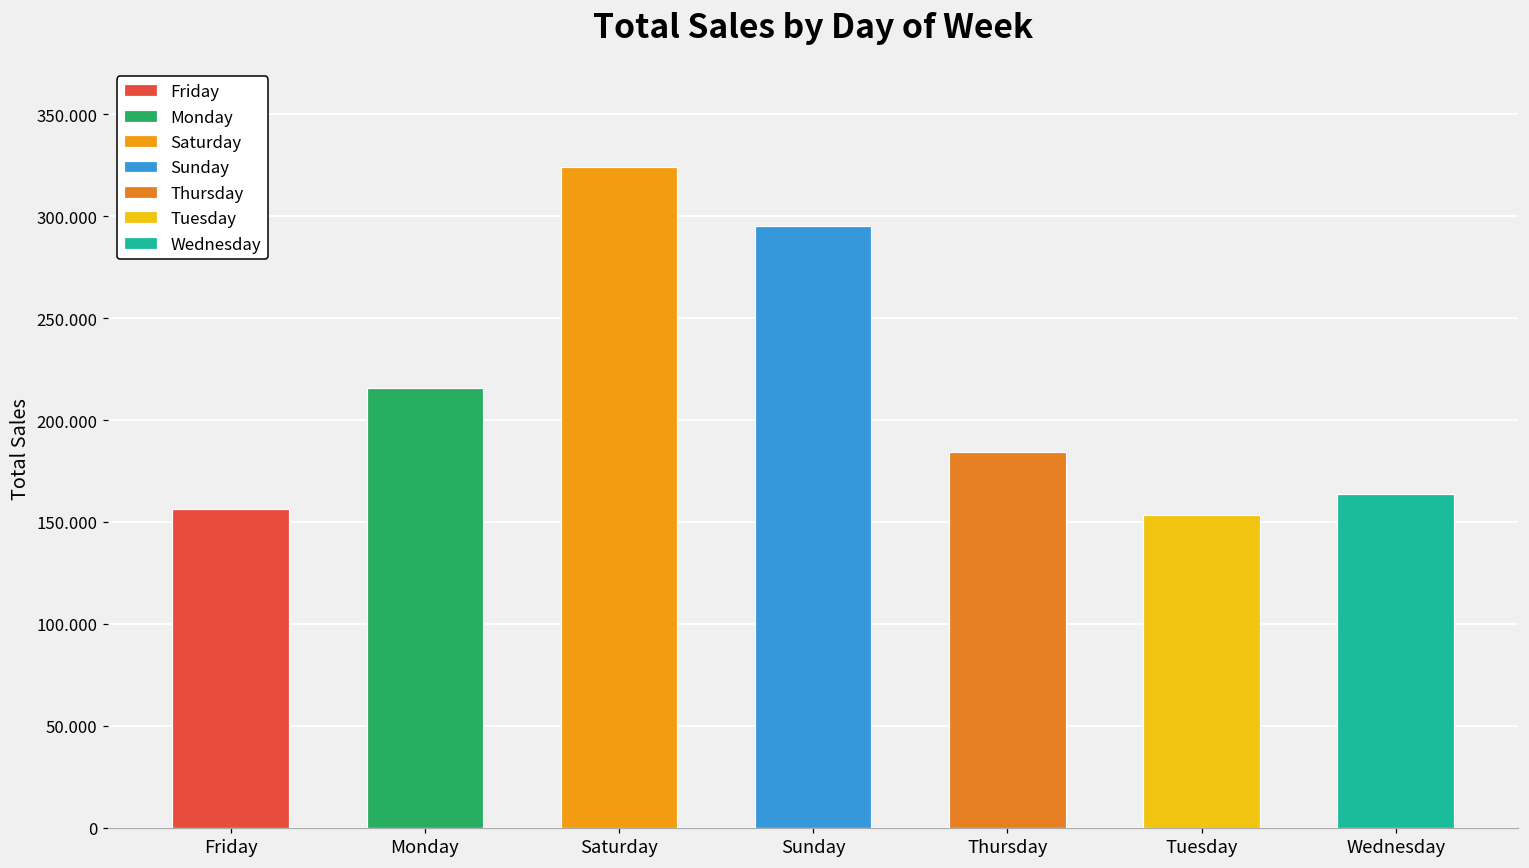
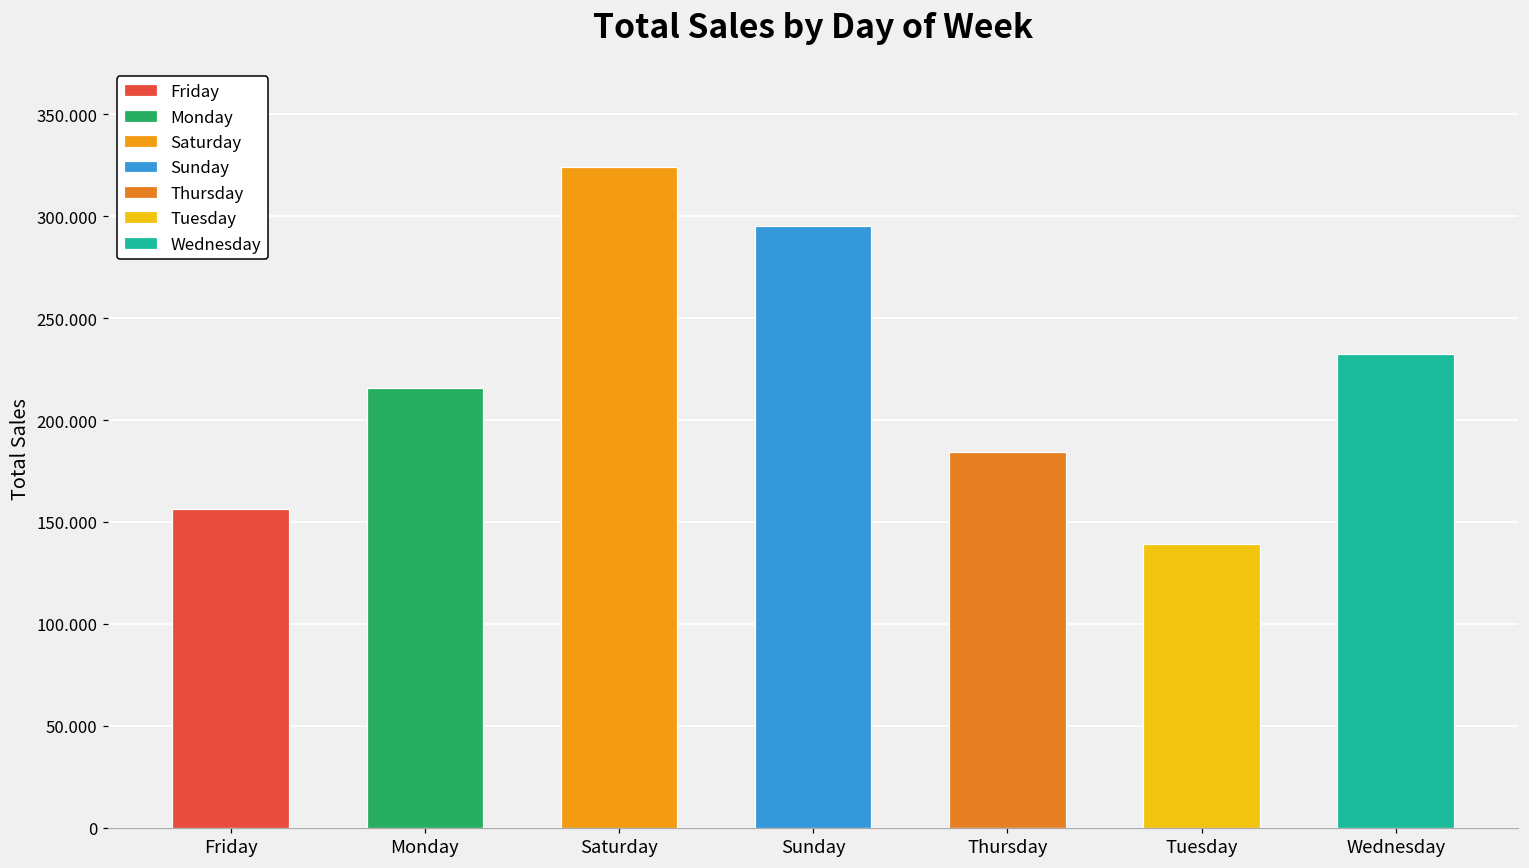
  {
    "Friday": 156,
    "Monday": 216,
    "Saturday": 324,
    "Sunday": 295,
    "Thursday": 184,
-   "Tuesday": 153,
-   "Wednesday": 164
+   "Tuesday": 139,
+   "Wednesday": 232
  }
